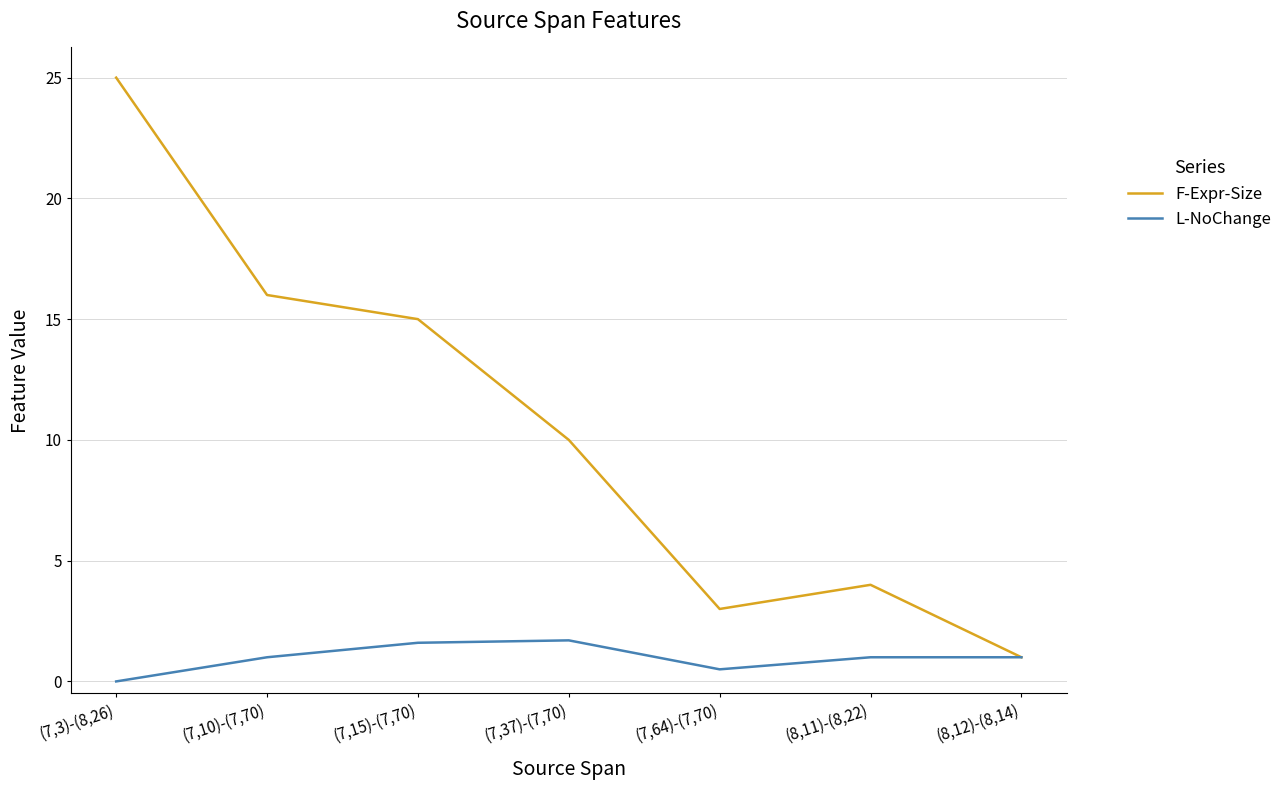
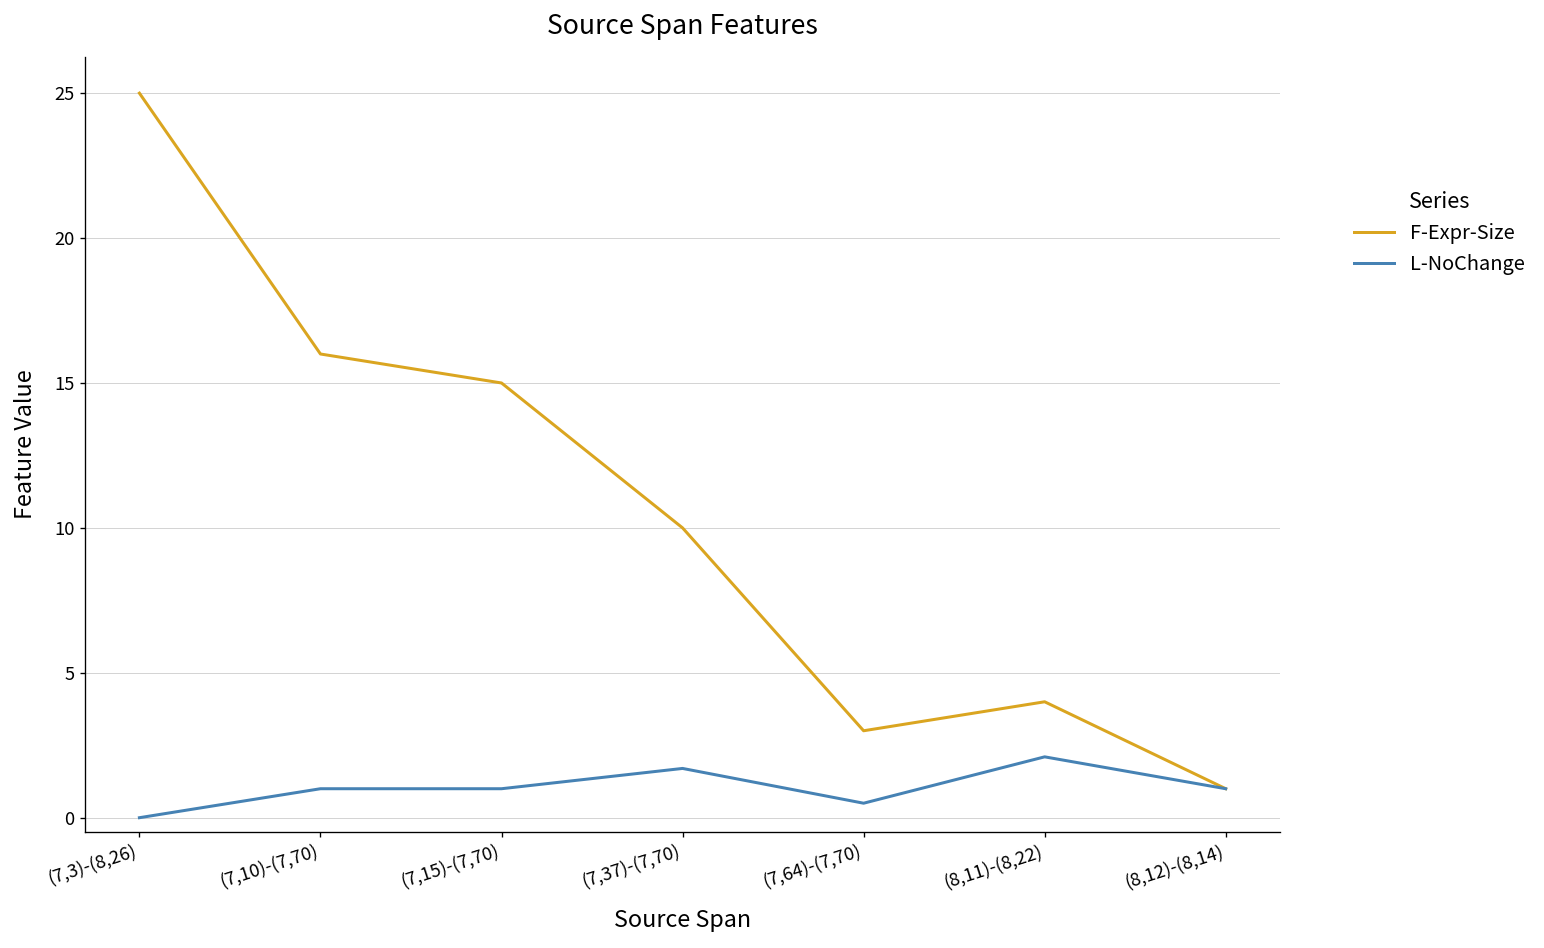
  {
    "F-Expr-Size": {
      "(7,3)-(8,26)": 25.0,
      "(7,10)-(7,70)": 16.0,
      "(7,15)-(7,70)": 15.0,
      "(7,37)-(7,70)": 10.0,
      "(7,64)-(7,70)": 3.0,
      "(8,11)-(8,22)": 4.0
    },
    "L-NoChange": {
      "(7,3)-(8,26)": 0.0,
      "(7,10)-(7,70)": 1.0,
-     "(7,15)-(7,70)": 1.6,
+     "(7,15)-(7,70)": 1.0,
      "(7,37)-(7,70)": 1.7,
      "(7,64)-(7,70)": 0.5,
-     "(8,11)-(8,22)": 1.0
+     "(8,11)-(8,22)": 2.1
    }
  }
